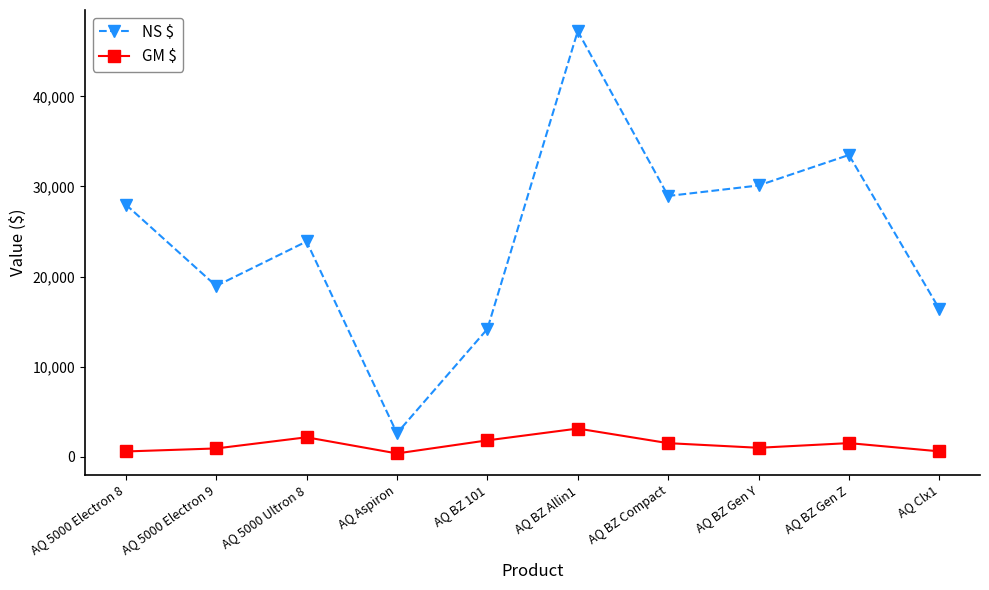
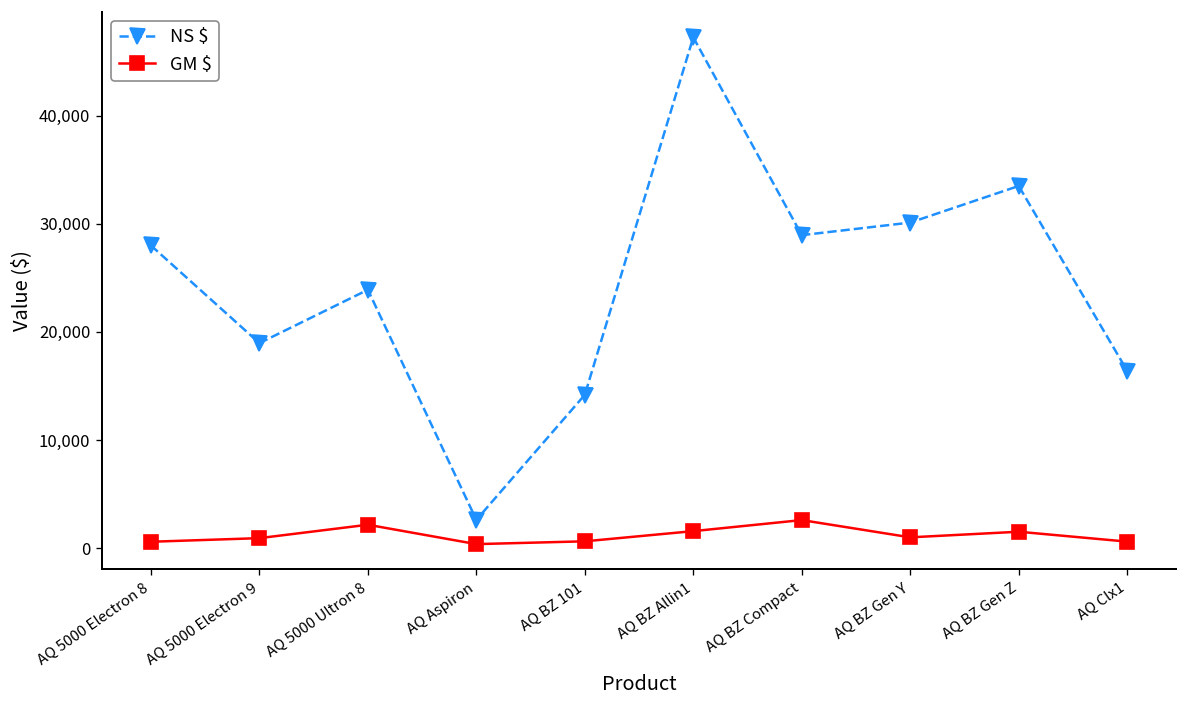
  {
    "NS $": {
      "AQ 5000 Electron 8": "28,000",
      "AQ 5000 Electron 9": "19,000",
      "AQ 5000 Ultron 8": "24,000",
      "AQ Aspiron": "3,000",
      "AQ BZ 101": "14,000",
      "AQ BZ Allin1": "47,000",
      "AQ BZ Compact": "29,000",
      "AQ BZ Gen Y": "30,000",
      "AQ BZ Gen Z": "33,000",
      "AQ Clx1": "16,000"
    },
    "GM $": {
      "AQ 5000 Electron 8": "1,000",
      "AQ 5000 Electron 9": "1,000",
      "AQ 5000 Ultron 8": "2,000",
      "AQ Aspiron": "0",
-     "AQ BZ 101": "2,000",
-     "AQ BZ Allin1": "3,000",
-     "AQ BZ Compact": "2,000",
+     "AQ BZ 101": "1,000",
+     "AQ BZ Allin1": "2,000",
+     "AQ BZ Compact": "3,000",
      "AQ BZ Gen Y": "1,000",
      "AQ BZ Gen Z": "2,000",
      "AQ Clx1": "1,000"
    }
  }
